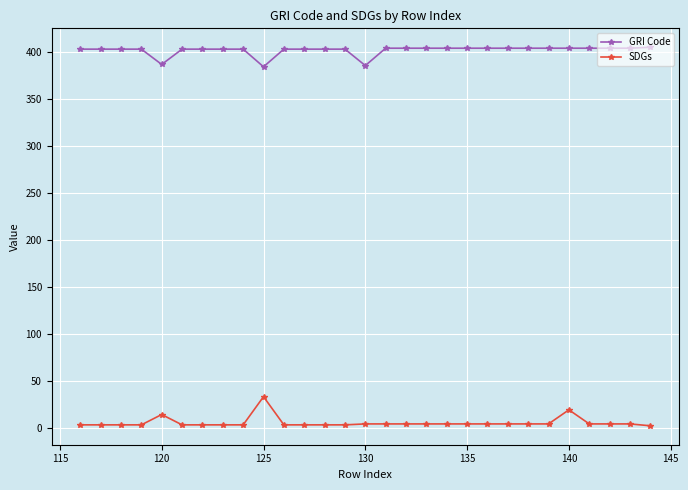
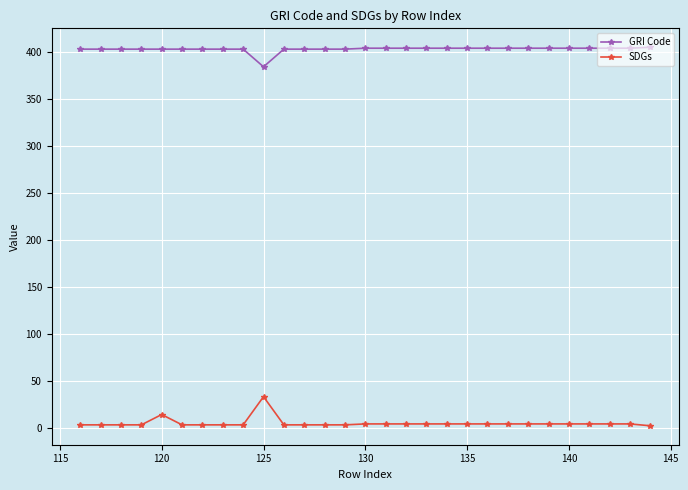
  {
    "GRI Code": {
-     "120": 390,
+     "120": 400,
      "125": 380,
-     "130": 390,
+     "130": 400,
      "135": 400,
      "140": 400
    },
    "SDGs": {
      "120": 10,
      "125": 30,
      "130": 0,
      "135": 0,
-     "140": 20
+     "140": 0
    }
  }
